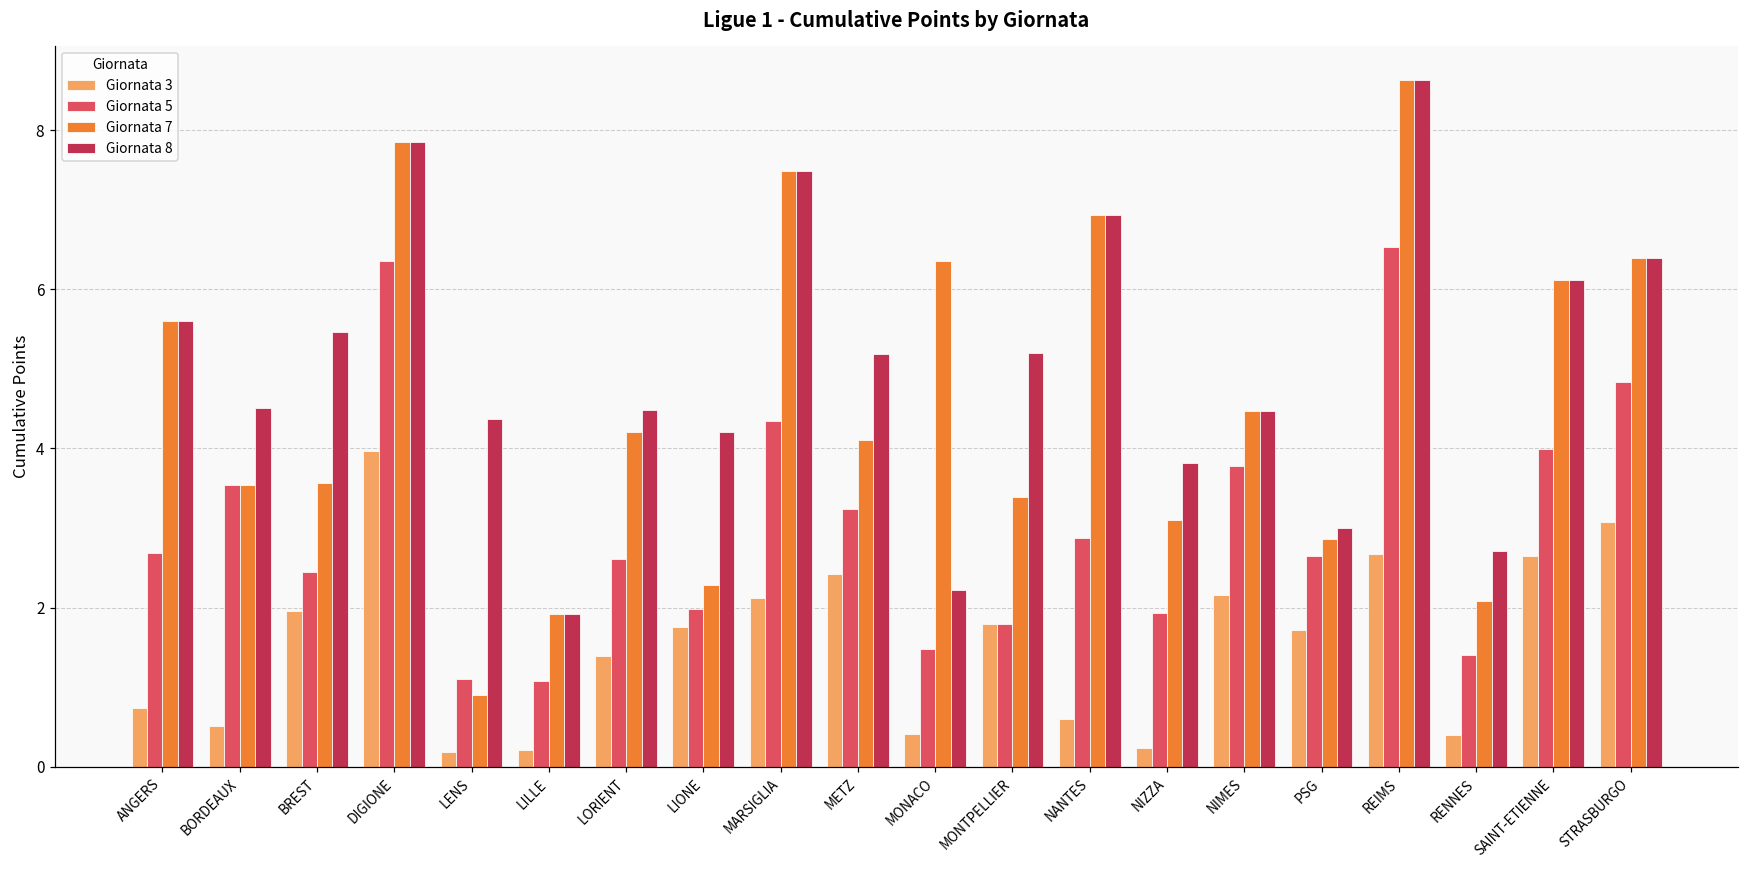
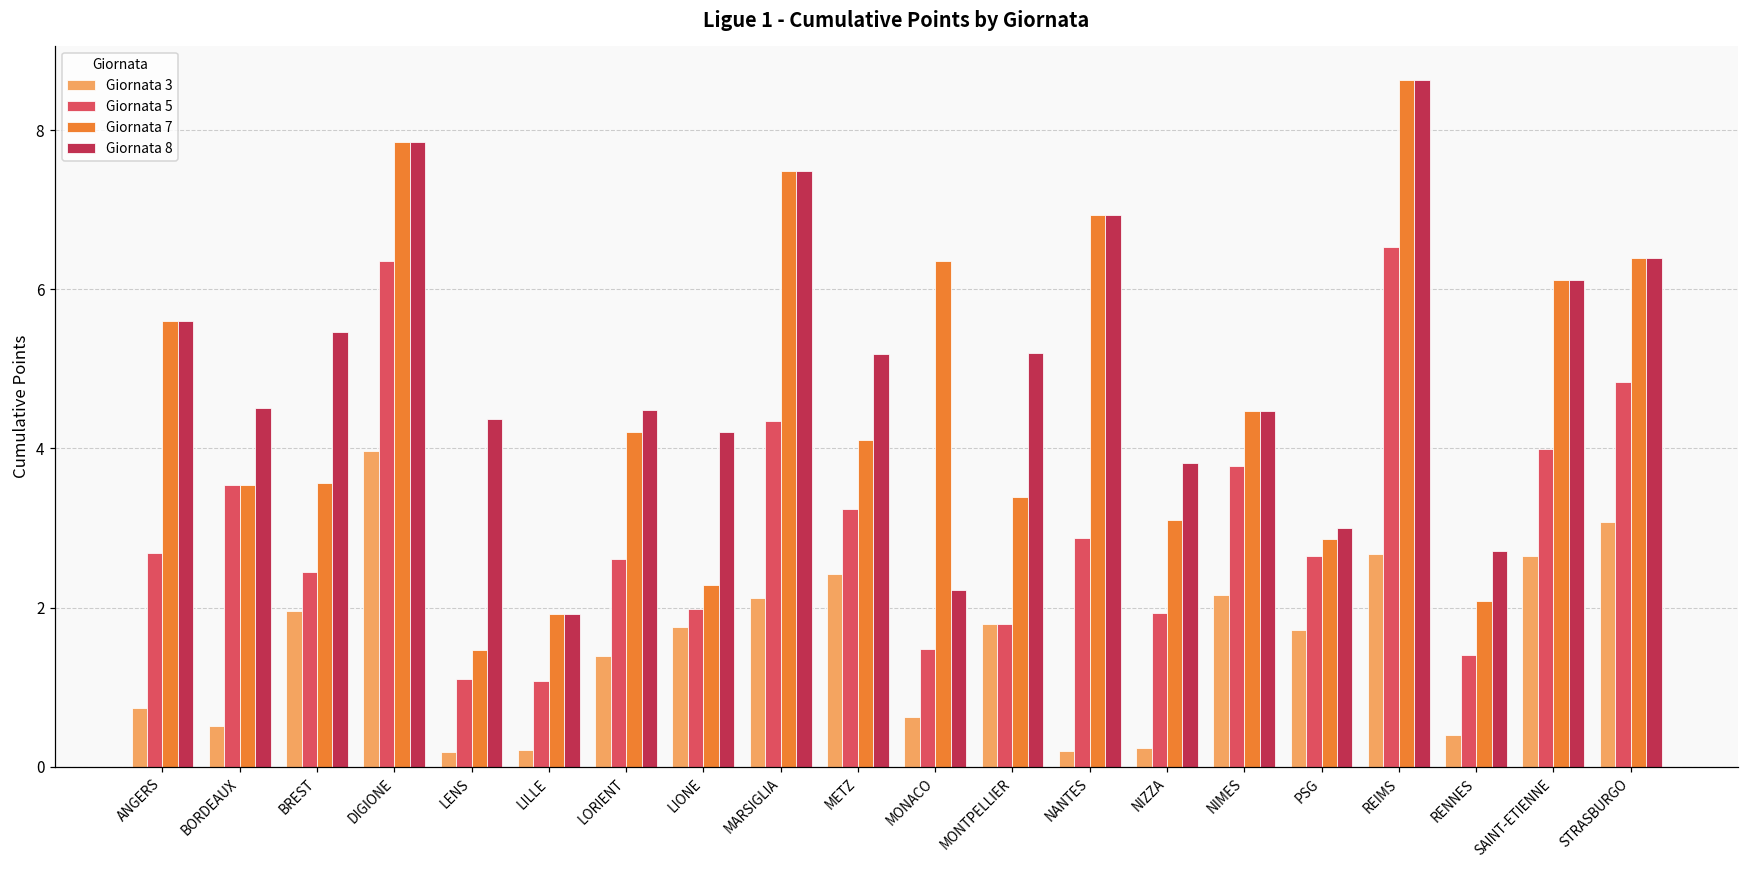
  {
    "Giornata 3": {
      "ANGERS": 0.7,
      "BORDEAUX": 0.5,
      "BREST": 2.0,
      "DIGIONE": 4.0,
      "LENS": 0.2,
      "LILLE": 0.2,
      "LORIENT": 1.4,
      "LIONE": 1.8,
      "MARSIGLIA": 2.1,
      "METZ": 2.4,
-     "MONACO": 0.4,
+     "MONACO": 0.6,
      "MONTPELLIER": 1.8,
-     "NANTES": 0.6,
+     "NANTES": 0.2,
      "NIZZA": 0.2,
      "NIMES": 2.2,
      "PSG": 1.7,
      "REIMS": 2.7,
      "RENNES": 0.4,
      "SAINT-ETIENNE": 2.7,
      "STRASBURGO": 3.1
    },
    "Giornata 7": {
      "ANGERS": 5.6,
      "BORDEAUX": 3.5,
      "BREST": 3.6,
      "DIGIONE": 7.9,
-     "LENS": 0.9,
+     "LENS": 1.5,
      "LILLE": 1.9,
      "LORIENT": 4.2,
      "LIONE": 2.3,
      "MARSIGLIA": 7.5,
      "METZ": 4.1,
      "MONACO": 6.4,
      "MONTPELLIER": 3.4,
      "NANTES": 6.9,
      "NIZZA": 3.1,
      "NIMES": 4.5,
      "PSG": 2.9,
      "REIMS": 8.6,
      "RENNES": 2.1,
      "SAINT-ETIENNE": 6.1,
      "STRASBURGO": 6.4
    }
  }
